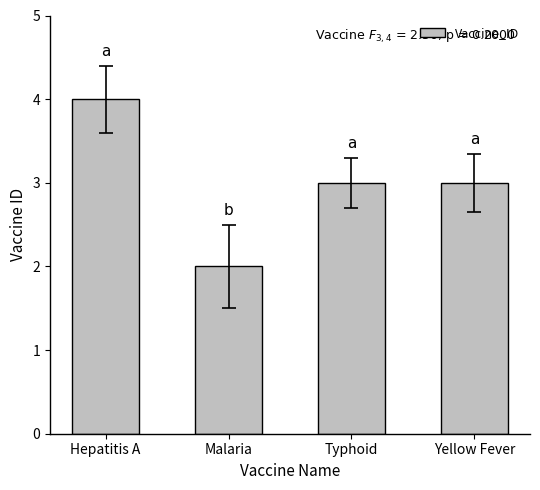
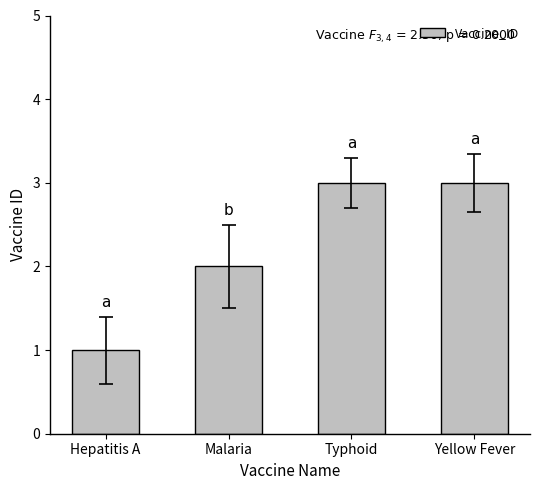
  {
    "Vaccine_ID": {
-     "Hepatitis A": 4,
+     "Hepatitis A": 1,
      "Malaria": 2,
      "Typhoid": 3,
      "Yellow Fever": 3
    }
  }
